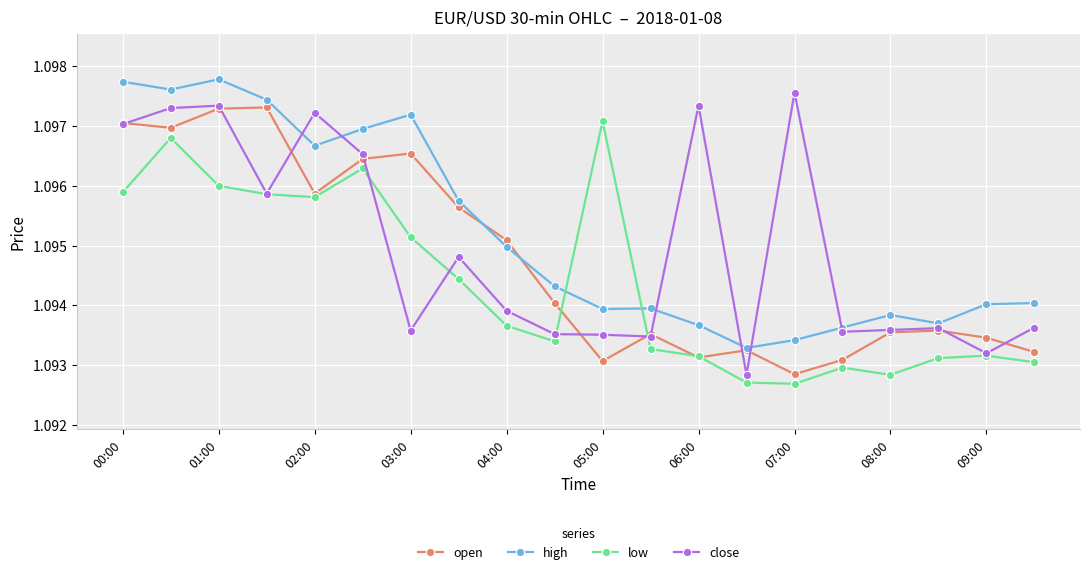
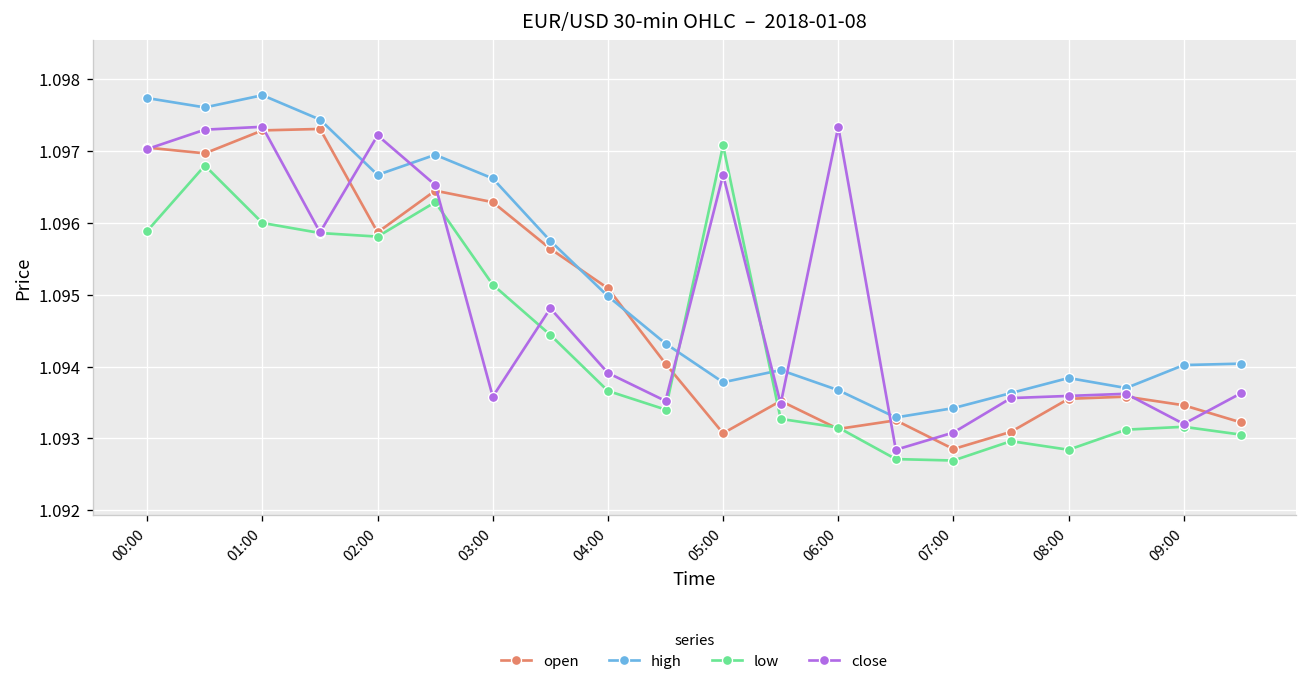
  {
    "open": {
      "01:00": 1.0973,
      "02:00": 1.0959,
-     "03:00": 1.0965,
+     "03:00": 1.0963,
      "04:00": 1.0951,
      "05:00": 1.0931,
      "07:00": 1.0929,
      "09:00": 1.0935
    },
    "high": {
      "00:00": 1.0977,
      "01:00": 1.0978,
      "02:00": 1.0967,
-     "03:00": 1.0972,
+     "03:00": 1.0966,
      "04:00": 1.0950,
-     "05:00": 1.0939,
+     "05:00": 1.0938,
      "06:00": 1.0937,
      "07:00": 1.0934,
      "08:00": 1.0938,
      "09:00": 1.0940
    },
    "low": {
      "00:00": 1.0959,
      "01:00": 1.0960,
      "02:00": 1.0958,
      "03:00": 1.0951,
      "04:00": 1.0937,
      "05:00": 1.0971,
      "07:00": 1.0927,
      "08:00": 1.0928
    },
    "close": {
      "01:00": 1.0973,
      "02:00": 1.0972,
      "03:00": 1.0936,
      "04:00": 1.0939,
-     "05:00": 1.0935,
+     "05:00": 1.0967,
      "06:00": 1.0973,
-     "07:00": 1.0976
+     "07:00": 1.0931
    }
  }
